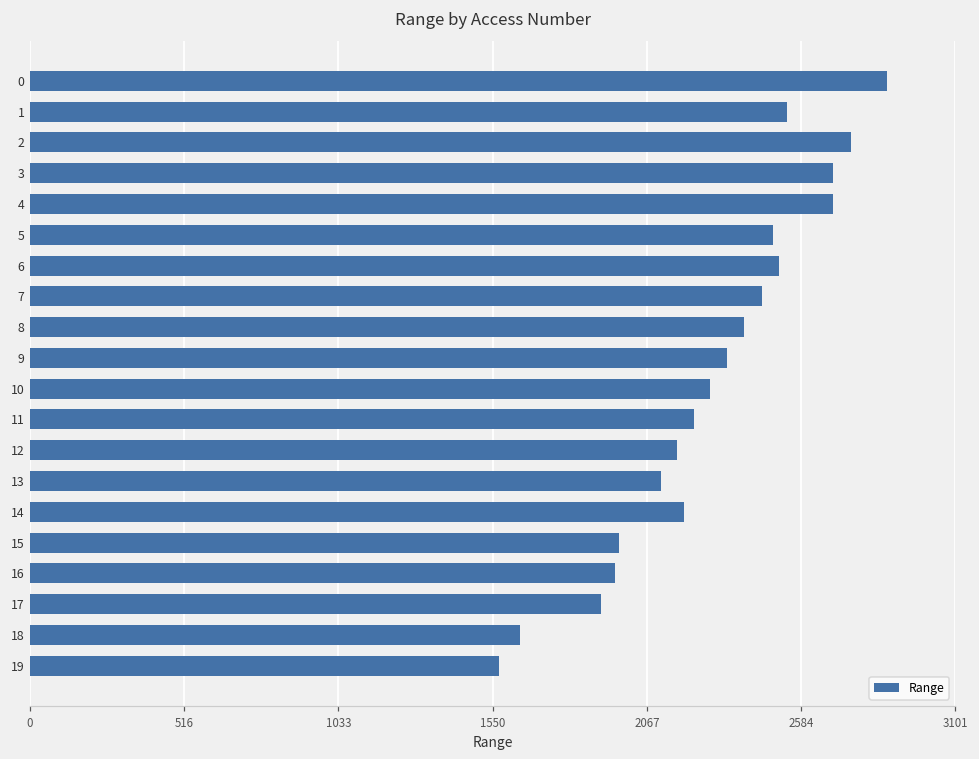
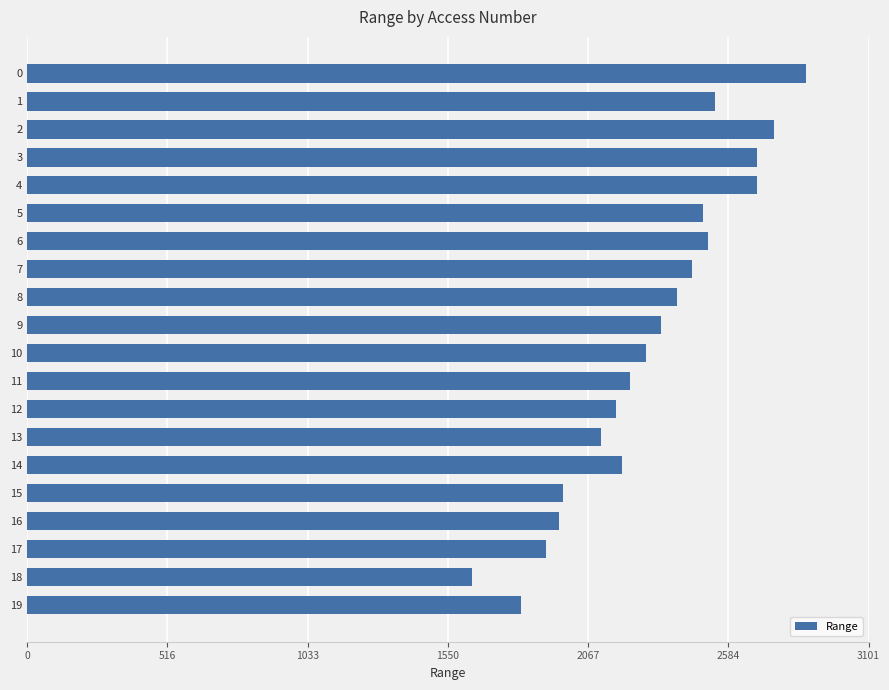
  {
    "0": 2870,
    "1": 2540,
    "2": 2750,
    "3": 2690,
    "4": 2690,
    "5": 2490,
    "6": 2510,
    "7": 2450,
    "8": 2390,
    "9": 2340,
    "10": 2280,
    "11": 2220,
    "12": 2170,
    "13": 2120,
    "14": 2190,
    "15": 1970,
    "16": 1960,
    "17": 1910,
    "18": 1640,
-   "19": 1570
+   "19": 1820
  }
